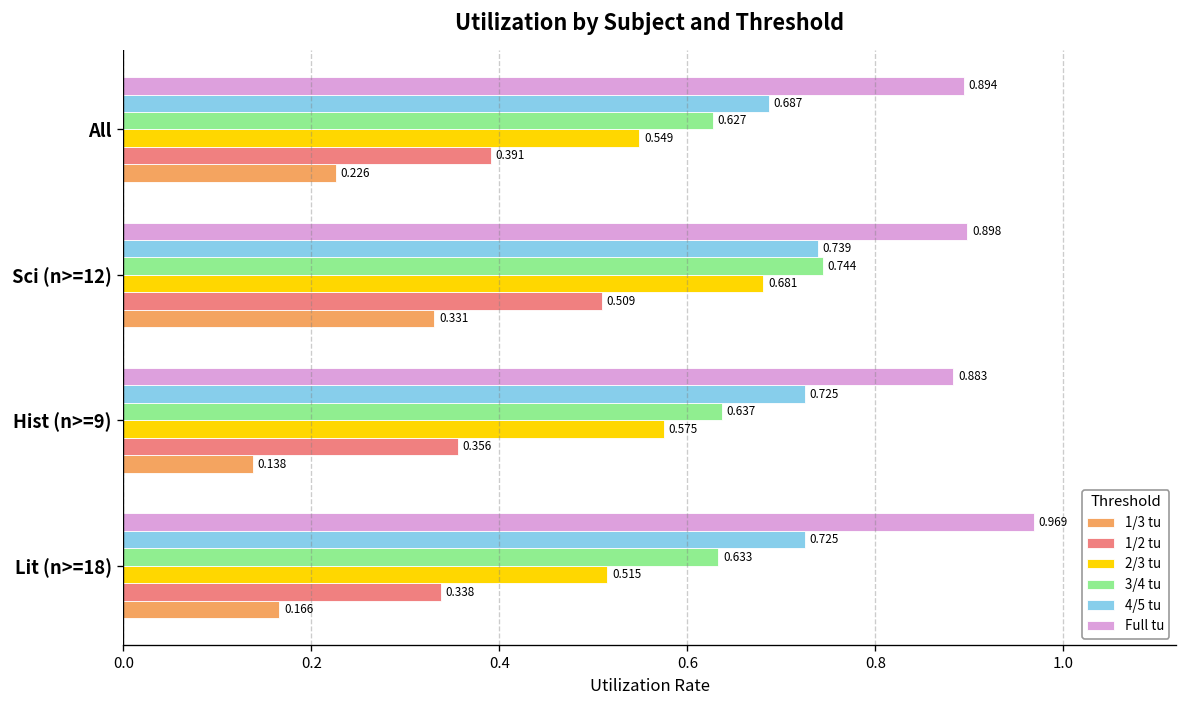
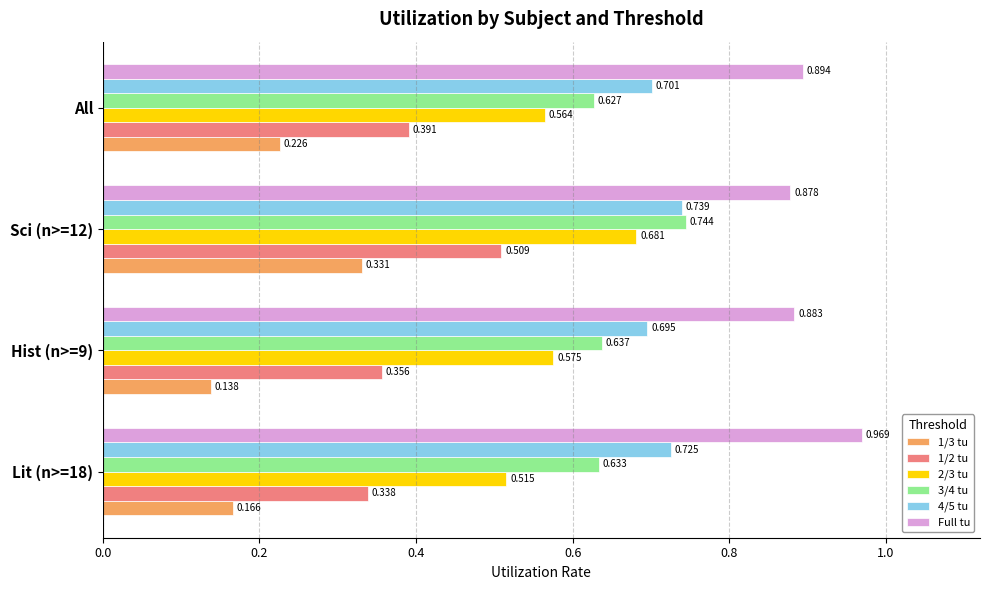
  {
    "2/3 tu": {
-     "All": 0.549,
+     "All": 0.564,
      "Sci (n>=12)": 0.681,
      "Hist (n>=9)": 0.575,
      "Lit (n>=18)": 0.515
    },
    "3/4 tu": {
      "All": 0.627,
      "Sci (n>=12)": 0.744,
      "Hist (n>=9)": 0.637,
      "Lit (n>=18)": 0.633
    },
    "4/5 tu": {
-     "All": 0.687,
+     "All": 0.701,
      "Sci (n>=12)": 0.739,
-     "Hist (n>=9)": 0.725,
+     "Hist (n>=9)": 0.695,
      "Lit (n>=18)": 0.725
    },
    "Full tu": {
      "All": 0.894,
-     "Sci (n>=12)": 0.898,
+     "Sci (n>=12)": 0.878,
      "Hist (n>=9)": 0.883,
      "Lit (n>=18)": 0.969
    }
  }
